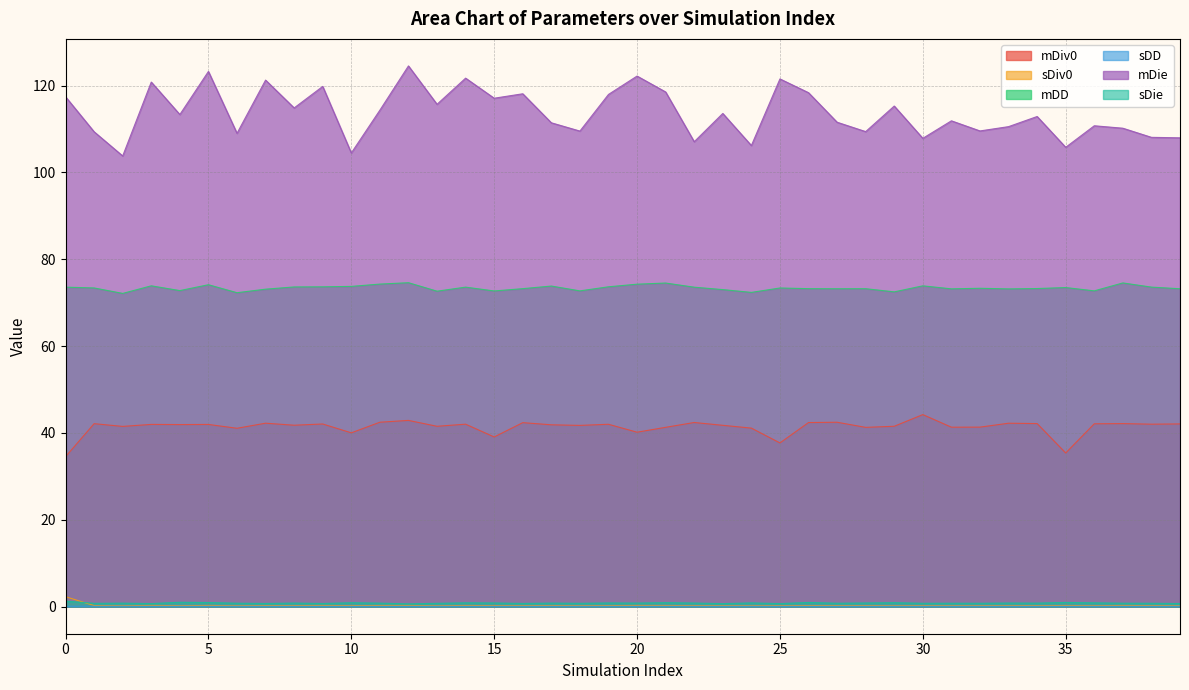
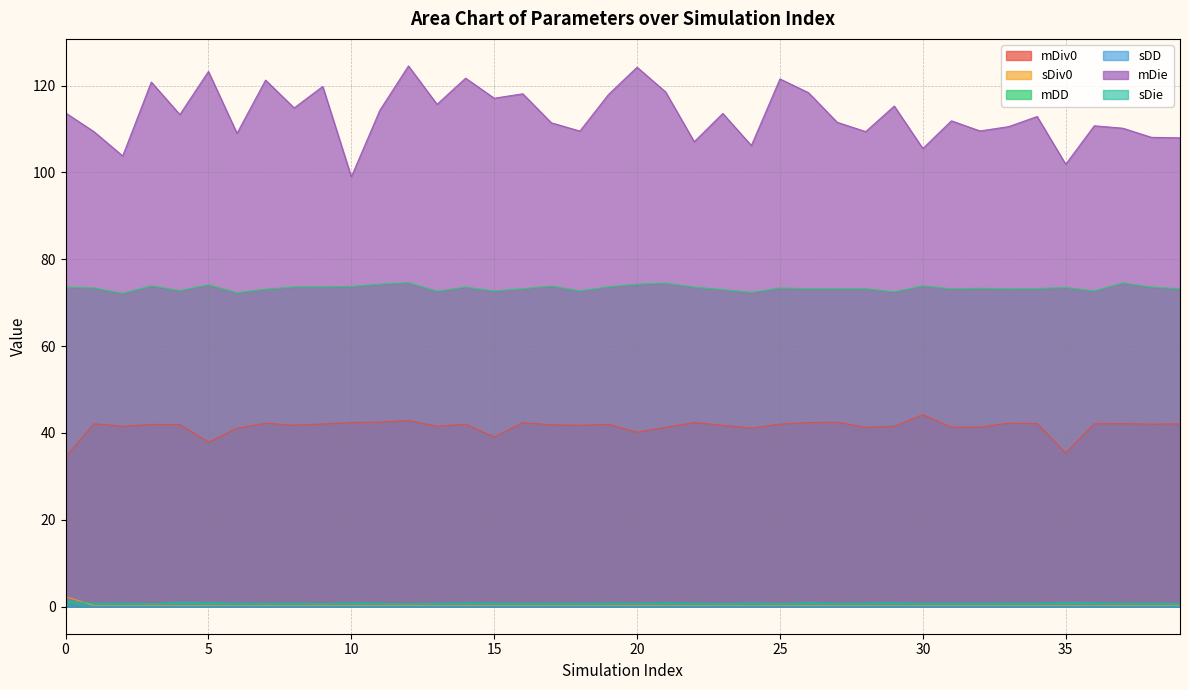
  {
    "mDiv0": {
      "0": 35,
-     "5": 42,
-     "10": 40,
+     "5": 38,
+     "10": 42,
      "15": 39,
      "20": 40,
-     "25": 38,
+     "25": 42,
      "30": 44,
      "35": 35
    },
    "sDiv0": {
      "0": 2
    },
    "sDD": {
      "0": 0
    },
    "mDie": {
-     "0": 117,
+     "0": 114,
      "5": 123,
-     "10": 104,
+     "10": 99,
      "15": 117,
-     "20": 122,
+     "20": 124,
      "25": 122,
-     "30": 108,
-     "35": 106
+     "30": 106,
+     "35": 102
    }
  }
